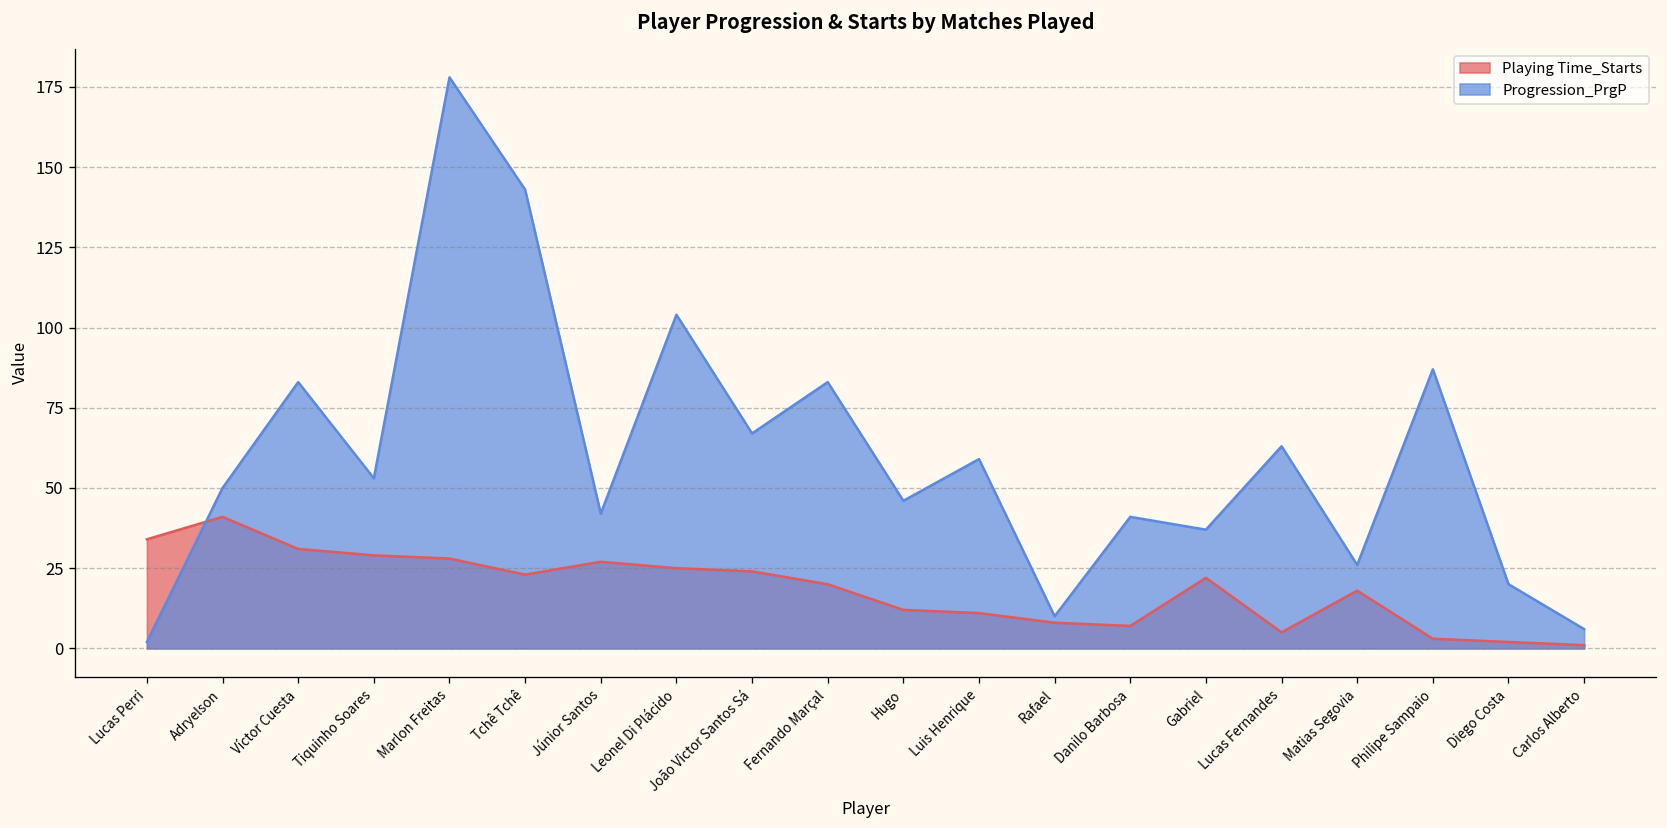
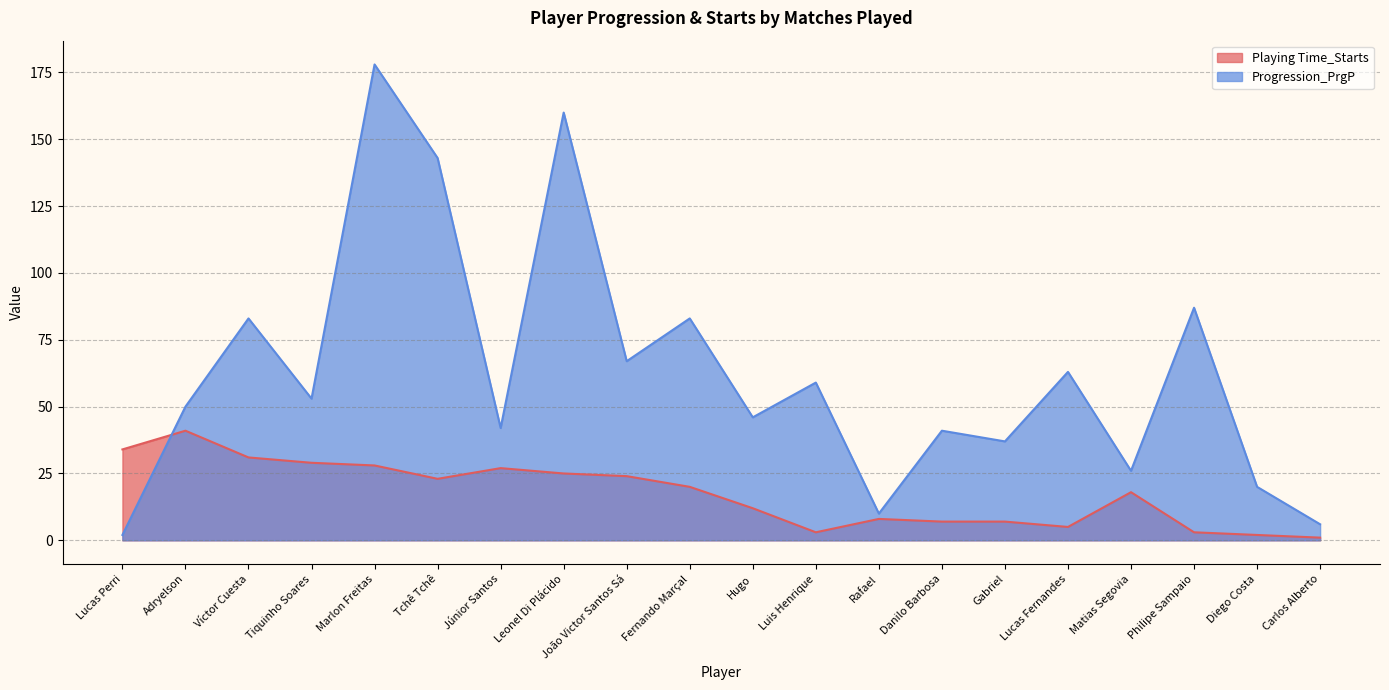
  {
    "Playing Time_Starts": {
      "Lucas Perri": 34,
      "Adryelson": 41,
      "Víctor Cuesta": 31,
      "Tiquinho Soares": 29,
      "Marlon Freitas": 28,
      "Tchê Tchê": 23,
      "Júnior Santos": 27,
      "Leonel Di Plácido": 25,
      "João Victor Santos Sá": 24,
      "Fernando Marçal": 20,
      "Hugo": 12,
-     "Luis Henrique": 11,
+     "Luis Henrique": 3,
      "Rafael": 8,
      "Danilo Barbosa": 7,
-     "Gabriel": 22,
+     "Gabriel": 7,
      "Lucas Fernandes": 5,
      "Matias Segovia": 18,
      "Philipe Sampaio": 3,
      "Diego Costa": 2,
      "Carlos Alberto": 1
    },
    "Progression_PrgP": {
      "Lucas Perri": 2,
      "Adryelson": 50,
      "Víctor Cuesta": 83,
      "Tiquinho Soares": 53,
      "Marlon Freitas": 178,
      "Tchê Tchê": 143,
      "Júnior Santos": 42,
-     "Leonel Di Plácido": 104,
+     "Leonel Di Plácido": 160,
      "João Victor Santos Sá": 67,
      "Fernando Marçal": 83,
      "Hugo": 46,
      "Luis Henrique": 59,
      "Rafael": 10,
      "Danilo Barbosa": 41,
      "Gabriel": 37,
      "Lucas Fernandes": 63,
      "Matias Segovia": 26,
      "Philipe Sampaio": 87,
      "Diego Costa": 20,
      "Carlos Alberto": 6
    }
  }
